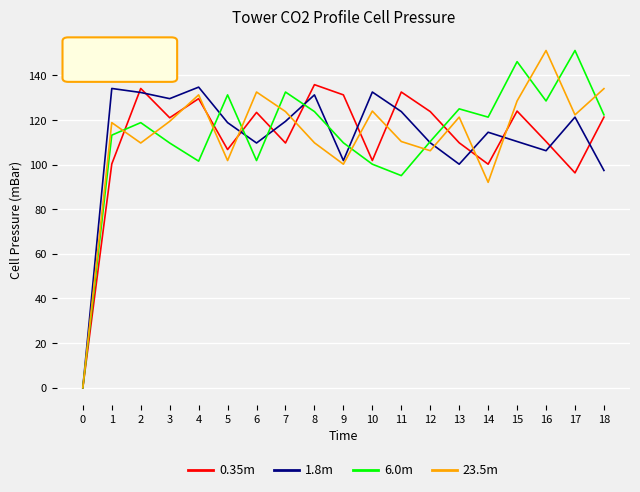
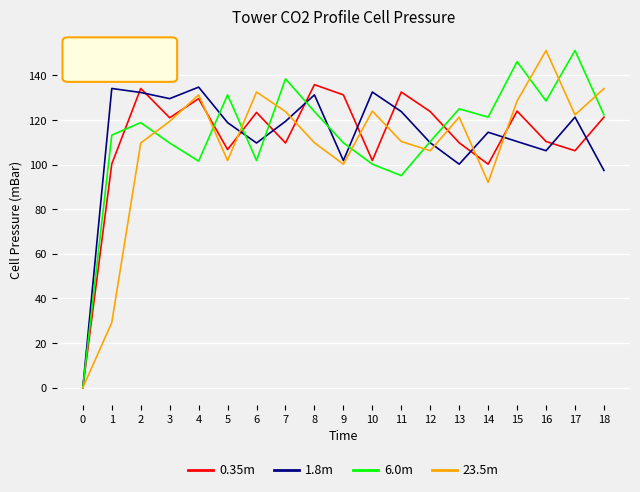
  {
    "0.35m": {
      "1": 100,
      "2": 134,
      "3": 121,
      "4": 130,
      "5": 107,
      "6": 123,
      "7": 110,
      "8": 136,
      "9": 131,
      "10": 102,
      "11": 133,
      "12": 124,
      "13": 110,
      "14": 100,
      "15": 124,
      "16": 110,
-     "17": 96
+     "17": 106
    },
    "1.8m": {
      "1": 134,
      "2": 132,
      "3": 130,
      "4": 135,
      "5": 119,
      "6": 110,
      "7": 119,
      "8": 131,
      "9": 102,
      "10": 133,
      "11": 124,
      "13": 100,
      "14": 115,
      "15": 110,
      "16": 106,
      "18": 97
    },
    "6.0m": {
      "1": 113,
      "2": 119,
      "3": 110,
      "4": 102,
      "5": 131,
      "6": 102,
-     "7": 133,
+     "7": 138,
      "8": 124,
      "9": 110,
      "10": 100,
      "11": 95,
      "13": 125,
      "14": 121,
      "15": 146,
      "16": 129,
      "17": 151
    },
    "23.5m": {
-     "1": 119,
+     "1": 29,
      "2": 110,
      "3": 119,
      "4": 131,
      "5": 102,
      "6": 133,
      "7": 124,
      "8": 110,
      "9": 100,
      "10": 124,
      "11": 110,
      "12": 106,
      "13": 121,
      "14": 92,
      "15": 129,
      "16": 151,
      "18": 134
    }
  }
